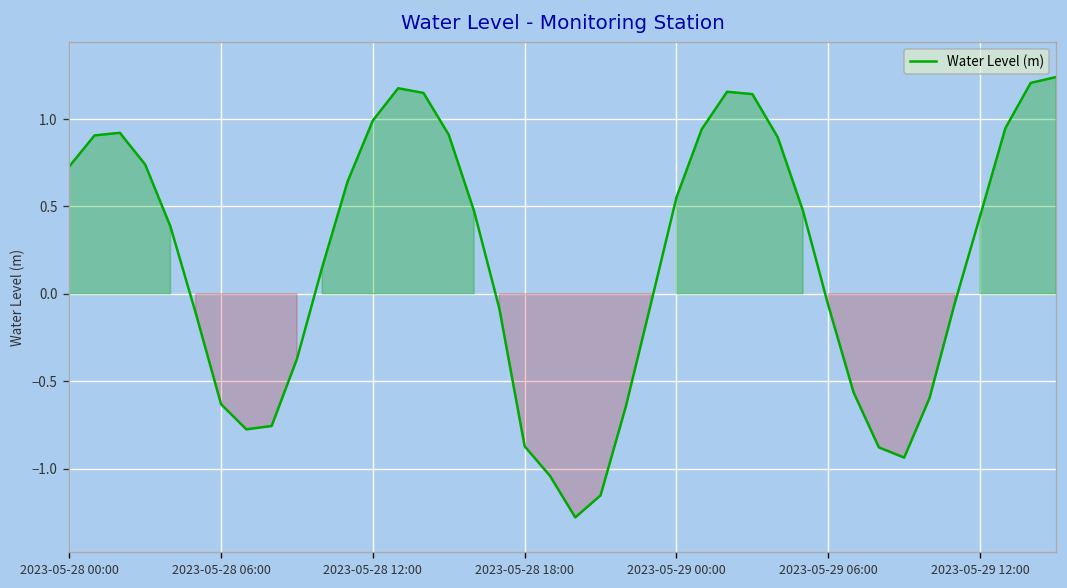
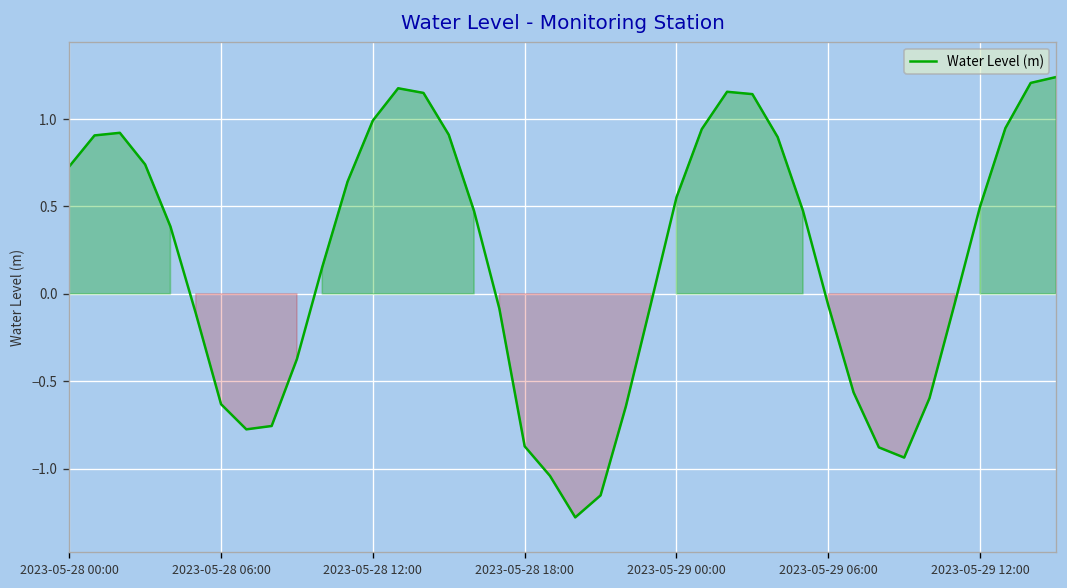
  {
    "2023-05-28 00:00": 0.73,
    "2023-05-28 06:00": -0.63,
    "2023-05-28 12:00": 0.99,
    "2023-05-28 18:00": -0.87,
    "2023-05-29 00:00": 0.55,
    "2023-05-29 06:00": -0.07,
-   "2023-05-29 12:00": 0.44
+   "2023-05-29 12:00": 0.50
  }
